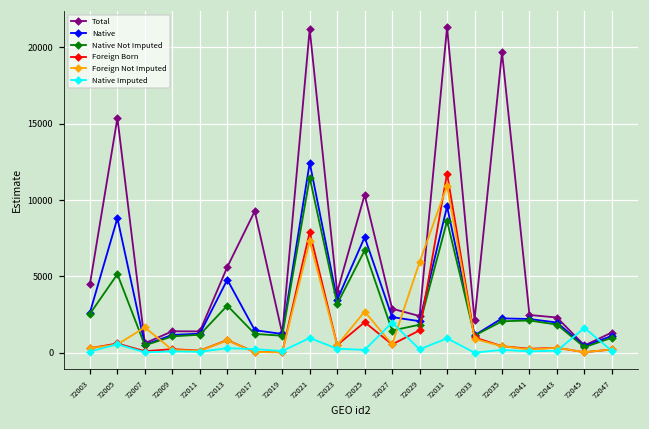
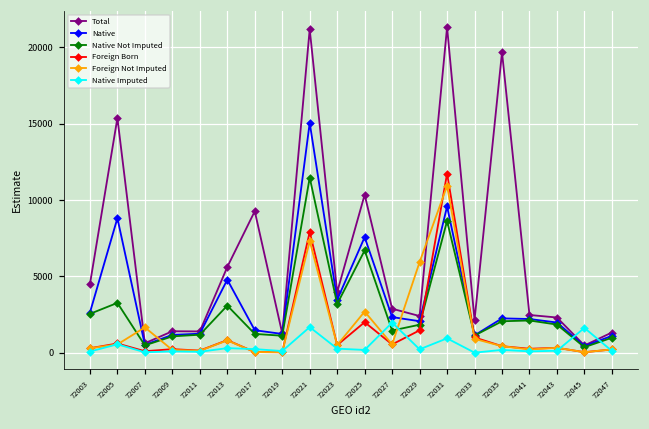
  {
    "Total": {
      "72003": 4500,
      "72005": 15400,
      "72009": 1400,
      "72013": 5600,
      "72017": 9300,
      "72021": 21200,
      "72023": 4000,
      "72025": 10400,
      "72027": 2900,
      "72029": 2400,
      "72031": 21300,
      "72033": 2200,
      "72035": 19700,
      "72041": 2500,
      "72043": 2300,
      "72047": 1300
    },
    "Native": {
      "72005": 8800,
      "72013": 4800,
      "72017": 1500,
-     "72021": 12400,
+     "72021": 15100,
      "72023": 3500,
      "72025": 7600,
      "72027": 2300,
      "72029": 2100,
      "72031": 9600,
      "72035": 2300
    },
    "Native Not Imputed": {
-     "72005": 5200,
+     "72005": 3300,
      "72013": 3100,
      "72017": 1200,
      "72021": 11500,
      "72023": 3200,
      "72025": 6700,
      "72027": 1500,
      "72029": 1800,
      "72031": 8600,
      "72035": 2100
    },
    "Foreign Born": {
      "72021": 7900,
      "72025": 2000,
      "72029": 1500,
      "72031": 11700
    },
    "Foreign Not Imputed": {
      "72007": 1700,
      "72021": 7300,
      "72025": 2700,
      "72029": 5900,
      "72031": 10900
    },
    "Native Imputed": {
      "72003": 100,
      "72013": 300,
      "72017": 200,
-     "72021": 1000,
+     "72021": 1700,
      "72023": 300,
      "72025": 200,
      "72027": 2000,
      "72029": 200,
      "72031": 900,
      "72033": 0,
      "72035": 200,
      "72043": 100,
      "72045": 1600
    }
  }
